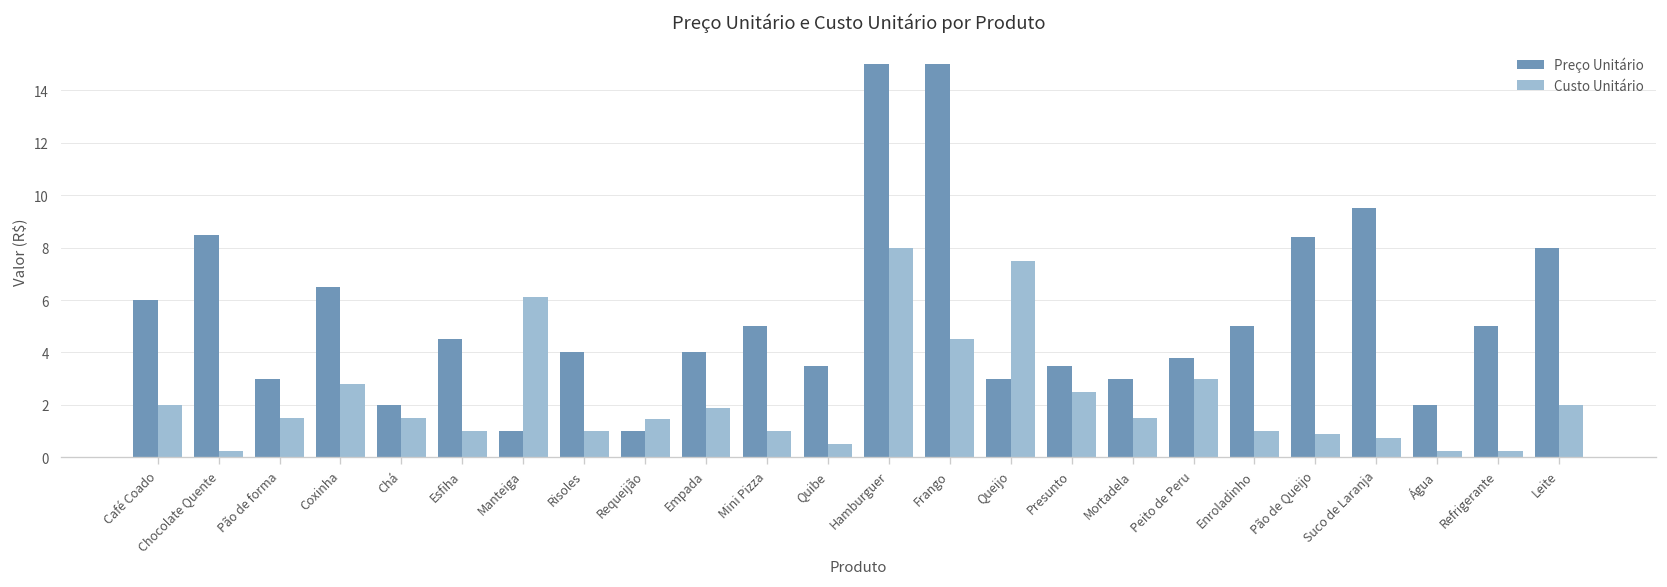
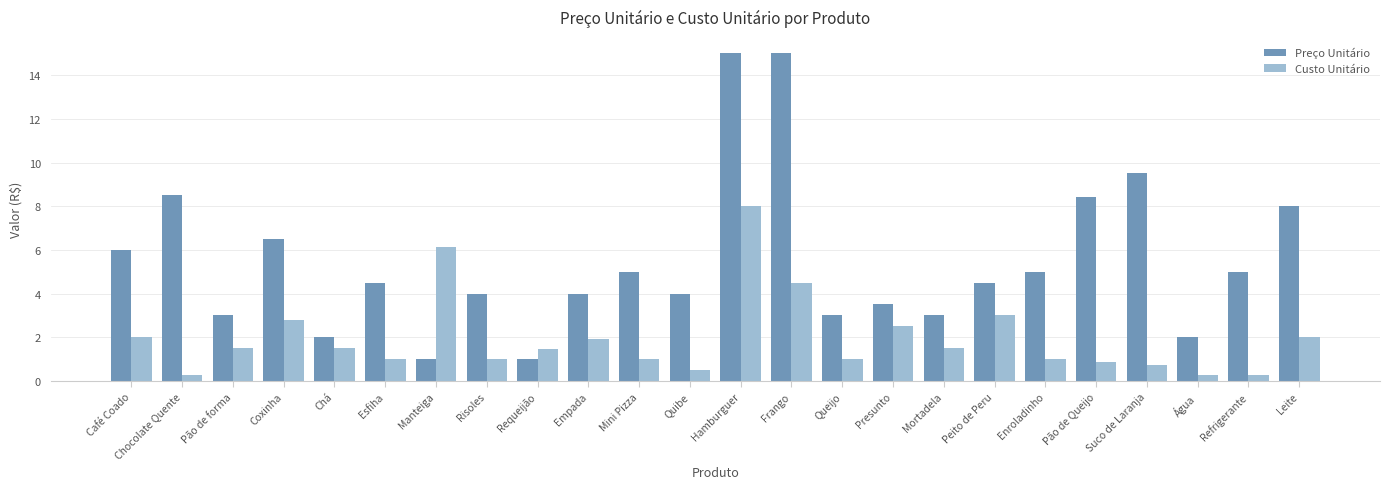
  {
    "Preço Unitário": {
      "Café Coado": 6.0,
      "Chocolate Quente": 8.5,
      "Pão de forma": 3.0,
      "Coxinha": 6.5,
      "Chá": 2.0,
      "Esfiha": 4.5,
      "Manteiga": 1.0,
      "Risoles": 4.0,
      "Requeijão": 1.0,
      "Empada": 4.0,
      "Mini Pizza": 5.0,
-     "Quibe": 3.5,
+     "Quibe": 4.0,
      "Hamburguer": 15.0,
      "Frango": 15.0,
      "Queijo": 3.0,
      "Presunto": 3.5,
      "Mortadela": 3.0,
-     "Peito de Peru": 3.8,
+     "Peito de Peru": 4.5,
      "Enroladinho": 5.0,
      "Pão de Queijo": 8.4,
      "Suco de Laranja": 9.5,
      "Água": 2.0,
      "Refrigerante": 5.0,
      "Leite": 8.0
    },
    "Custo Unitário": {
      "Café Coado": 2.0,
      "Chocolate Quente": 0.3,
      "Pão de forma": 1.5,
      "Coxinha": 2.8,
      "Chá": 1.5,
      "Esfiha": 1.0,
      "Manteiga": 6.1,
      "Risoles": 1.0,
      "Requeijão": 1.5,
      "Empada": 1.9,
      "Mini Pizza": 1.0,
      "Quibe": 0.5,
      "Hamburguer": 8.0,
      "Frango": 4.5,
-     "Queijo": 7.5,
+     "Queijo": 1.0,
      "Presunto": 2.5,
      "Mortadela": 1.5,
      "Peito de Peru": 3.0,
      "Enroladinho": 1.0,
      "Pão de Queijo": 0.9,
      "Suco de Laranja": 0.8,
      "Água": 0.3,
      "Refrigerante": 0.3,
      "Leite": 2.0
    }
  }
